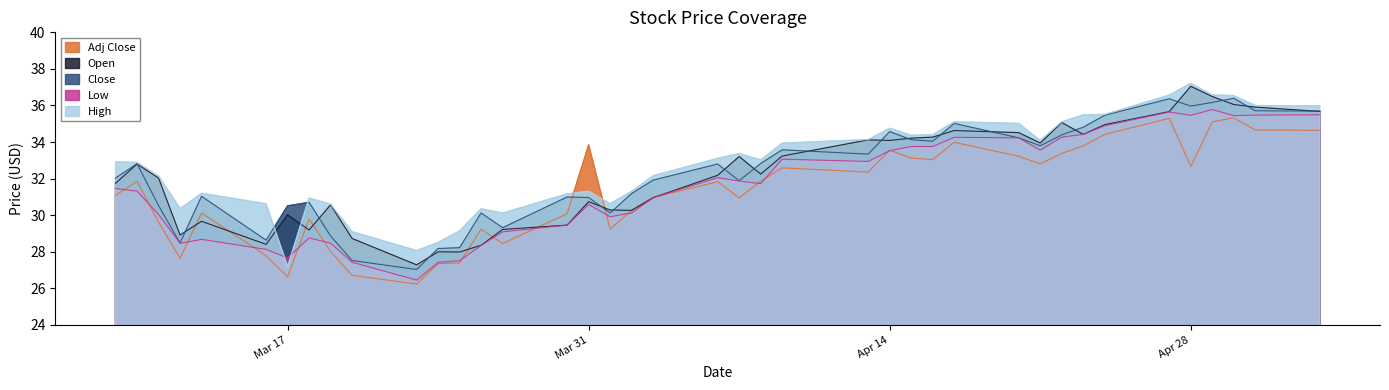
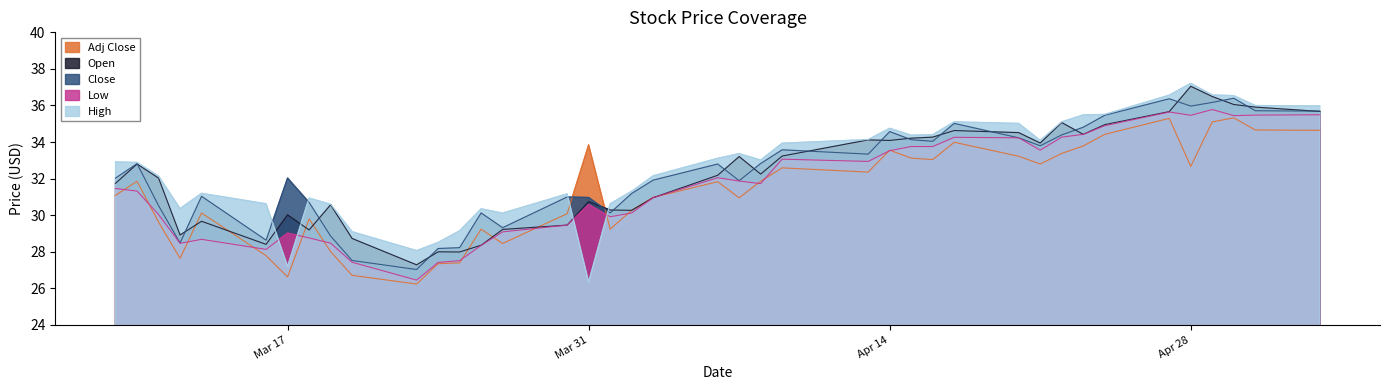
  {
    "Adj Close": {
      "Mar 17": 26.6,
      "Mar 31": 33.8,
      "Apr 28": 32.7
    },
    "Open": {
      "Mar 17": 30.0,
      "Mar 31": 30.7,
      "Apr 14": 34.1,
      "Apr 28": 37.0
    },
    "Close": {
-     "Mar 17": 30.5,
+     "Mar 17": 32.0,
      "Mar 31": 31.0,
      "Apr 14": 34.6,
      "Apr 28": 36.0
    },
    "Low": {
-     "Mar 17": 27.7,
+     "Mar 17": 29.0,
      "Mar 31": 30.6,
      "Apr 28": 35.5
    },
    "High": {
      "Mar 17": 27.2,
-     "Mar 31": 31.3,
+     "Mar 31": 26.3,
      "Apr 14": 34.8,
      "Apr 28": 37.2
    }
  }
